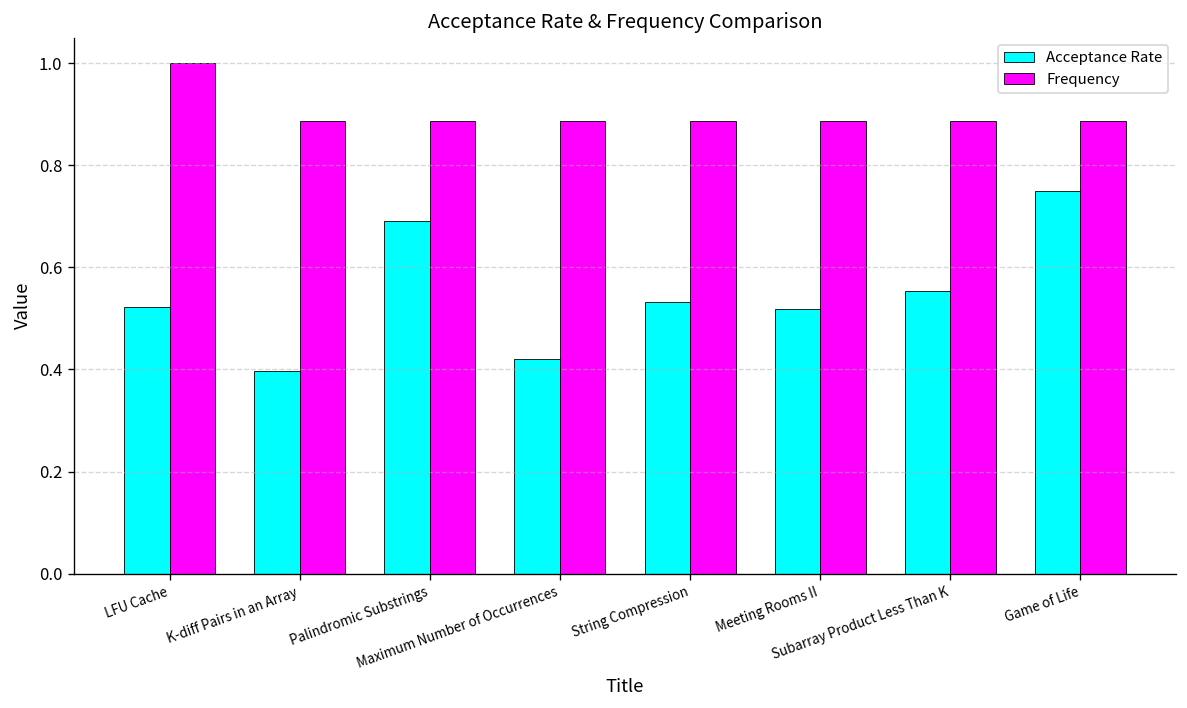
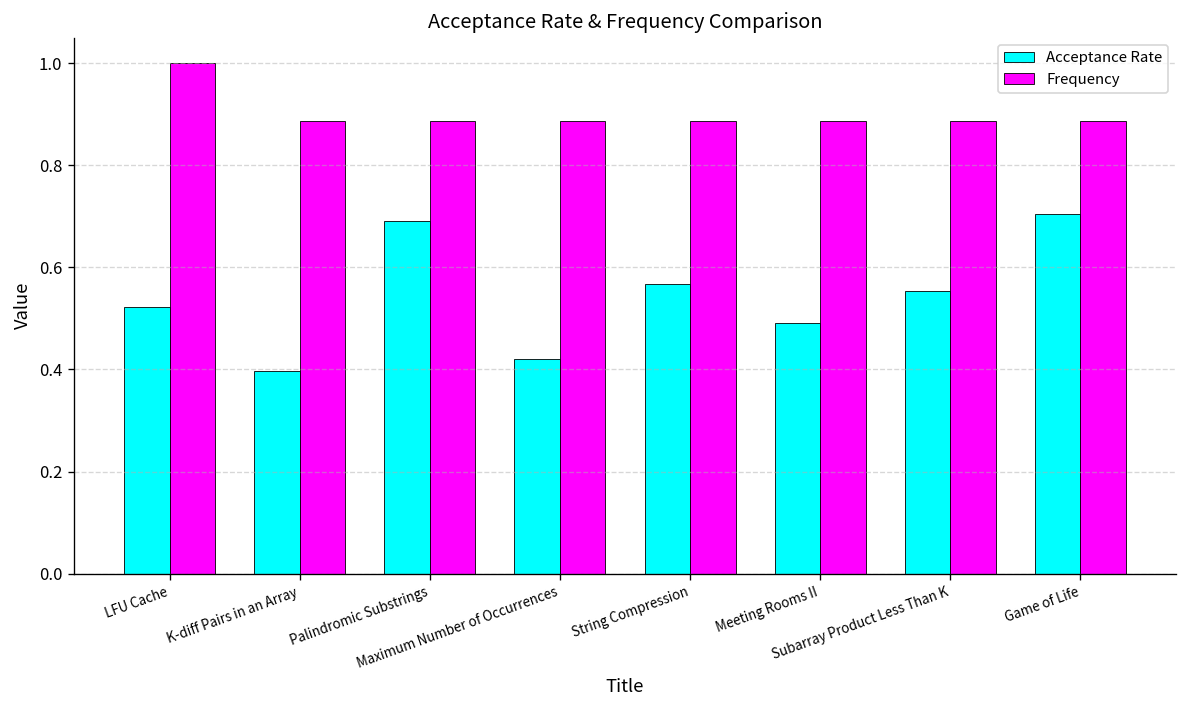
  {
    "Acceptance Rate": {
      "LFU Cache": 0.52,
      "K-diff Pairs in an Array": 0.40,
      "Palindromic Substrings": 0.69,
      "Maximum Number of Occurrences": 0.42,
-     "String Compression": 0.53,
-     "Meeting Rooms II": 0.52,
+     "String Compression": 0.57,
+     "Meeting Rooms II": 0.49,
      "Subarray Product Less Than K": 0.55,
-     "Game of Life": 0.75
+     "Game of Life": 0.71
    },
    "Frequency": {
      "LFU Cache": 1.00,
      "K-diff Pairs in an Array": 0.89,
      "Palindromic Substrings": 0.89,
      "Maximum Number of Occurrences": 0.89,
      "String Compression": 0.89,
      "Meeting Rooms II": 0.89,
      "Subarray Product Less Than K": 0.89,
      "Game of Life": 0.89
    }
  }
